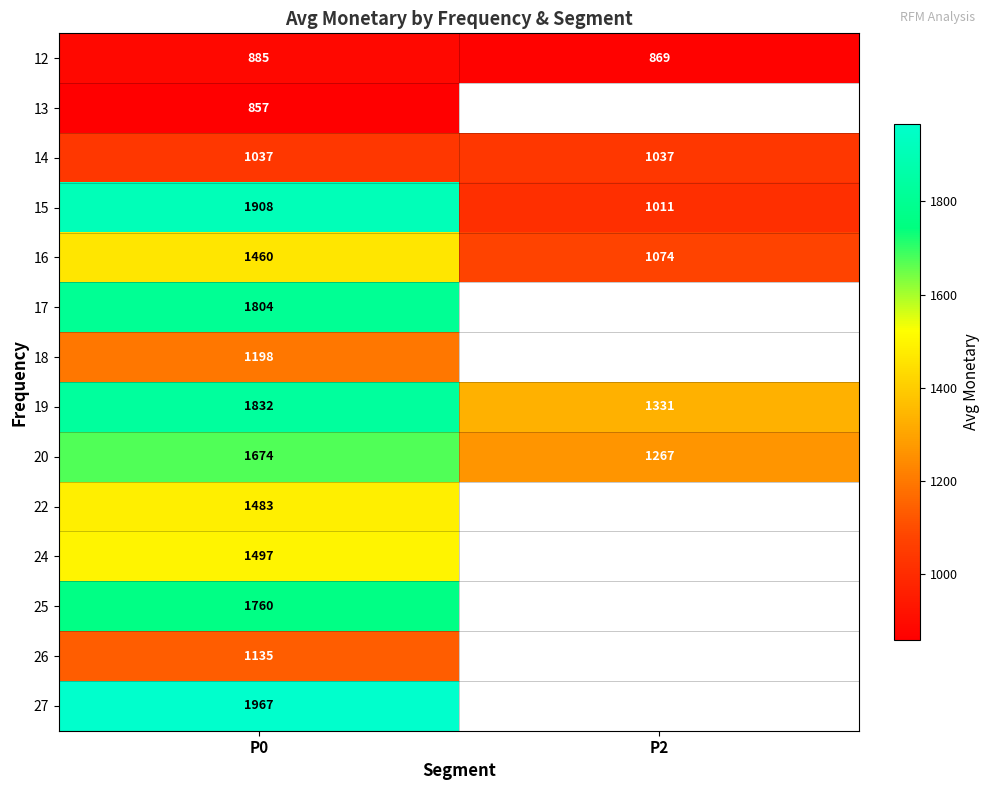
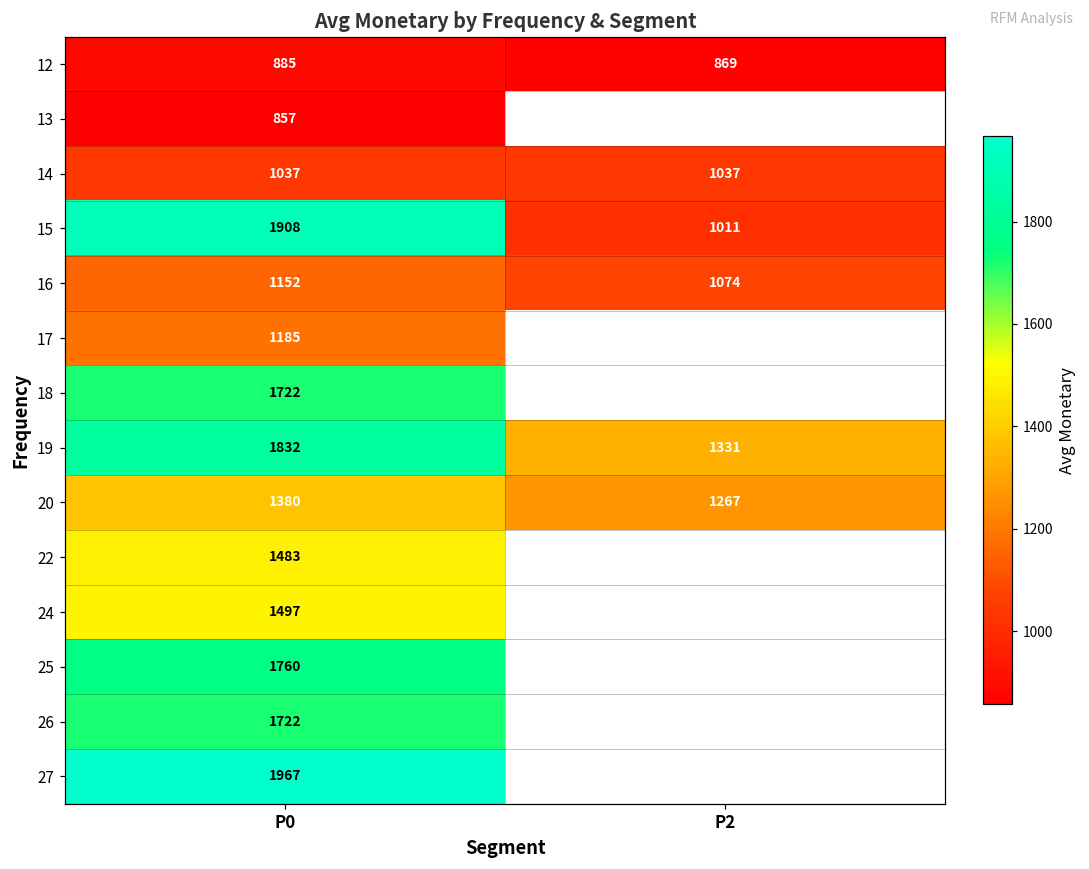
  {
    "12": {
      "P0": 885,
      "P2": 869
    },
    "13": {
      "P0": 857
    },
    "14": {
      "P0": 1037,
      "P2": 1037
    },
    "15": {
      "P0": 1908,
      "P2": 1011
    },
    "16": {
-     "P0": 1460,
+     "P0": 1152,
      "P2": 1074
    },
    "17": {
-     "P0": 1804
+     "P0": 1185
    },
    "18": {
-     "P0": 1198
+     "P0": 1722
    },
    "19": {
      "P0": 1832,
      "P2": 1331
    },
    "20": {
-     "P0": 1674,
+     "P0": 1380,
      "P2": 1267
    },
    "22": {
      "P0": 1483
    },
    "24": {
      "P0": 1497
    },
    "25": {
      "P0": 1760
    },
    "26": {
-     "P0": 1135
+     "P0": 1722
    },
    "27": {
      "P0": 1967
    }
  }
